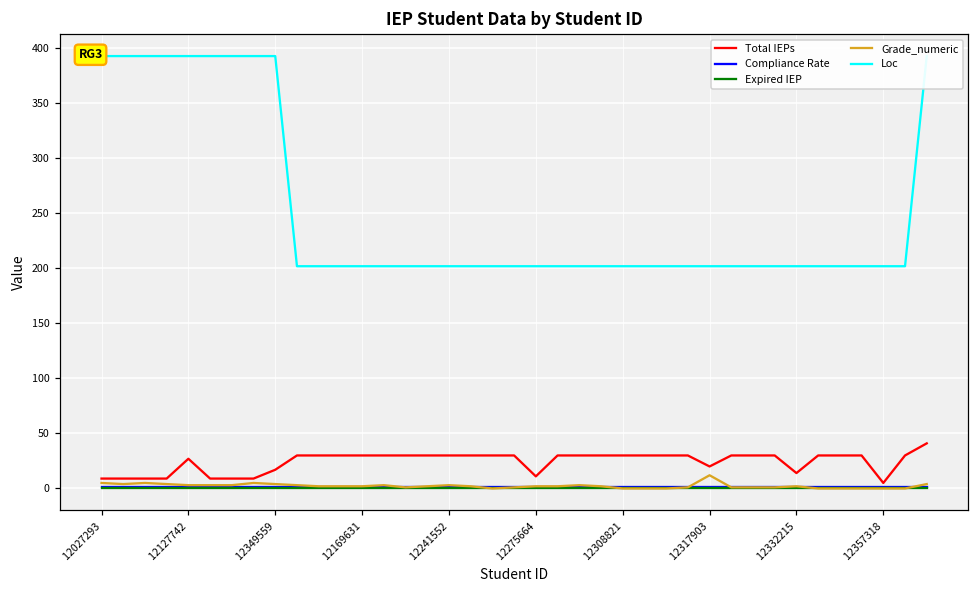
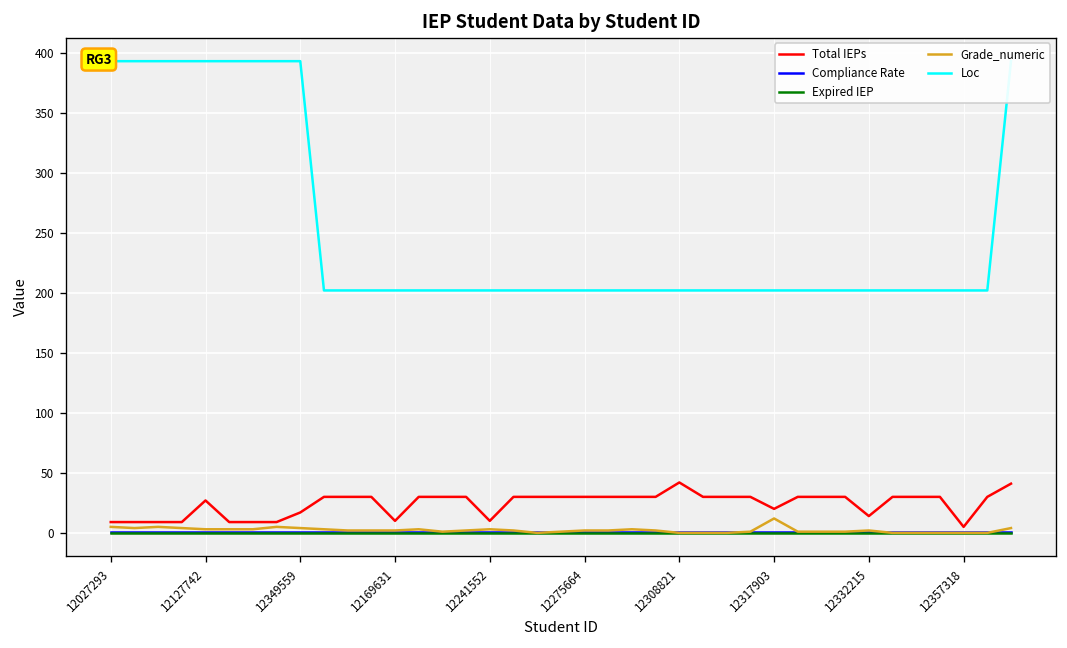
  {
    "Total IEPs": {
      "12027293": 9,
      "12127742": 27,
      "12349559": 17,
-     "12169631": 30,
-     "12241552": 30,
-     "12275664": 11,
-     "12308821": 30,
+     "12169631": 10,
+     "12241552": 10,
+     "12275664": 30,
+     "12308821": 42,
      "12317903": 20,
      "12332215": 14,
      "12357318": 5
    },
    "Grade_numeric": {
      "12027293": 5,
      "12349559": 4,
      "12317903": 12
    },
    "Loc": {
      "12127742": 393,
      "12349559": 393,
      "12169631": 202,
      "12241552": 202,
      "12275664": 202,
      "12308821": 202,
      "12317903": 202,
      "12332215": 202,
      "12357318": 202
    }
  }
